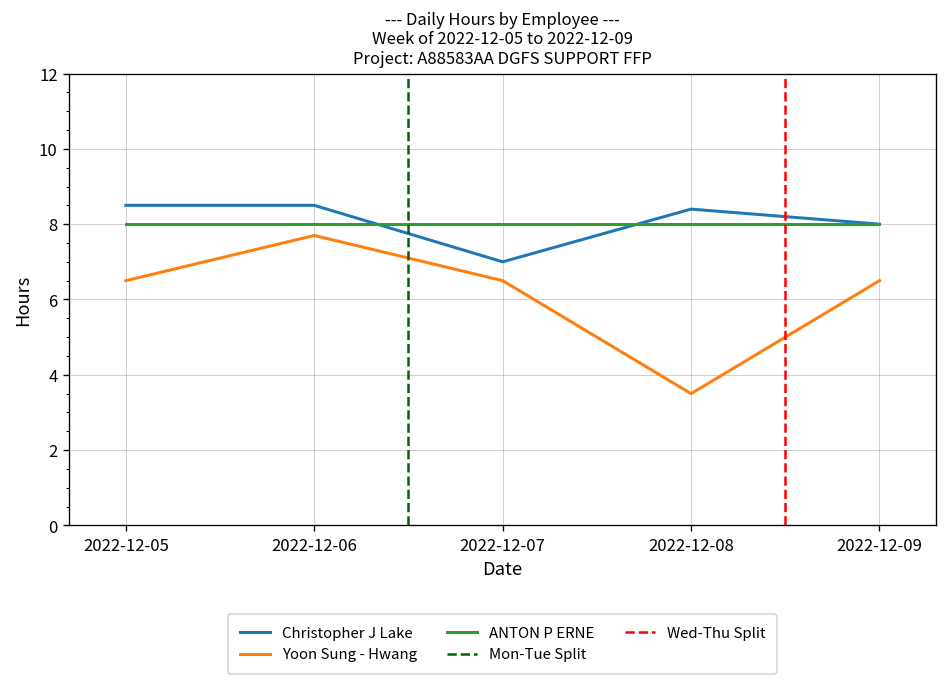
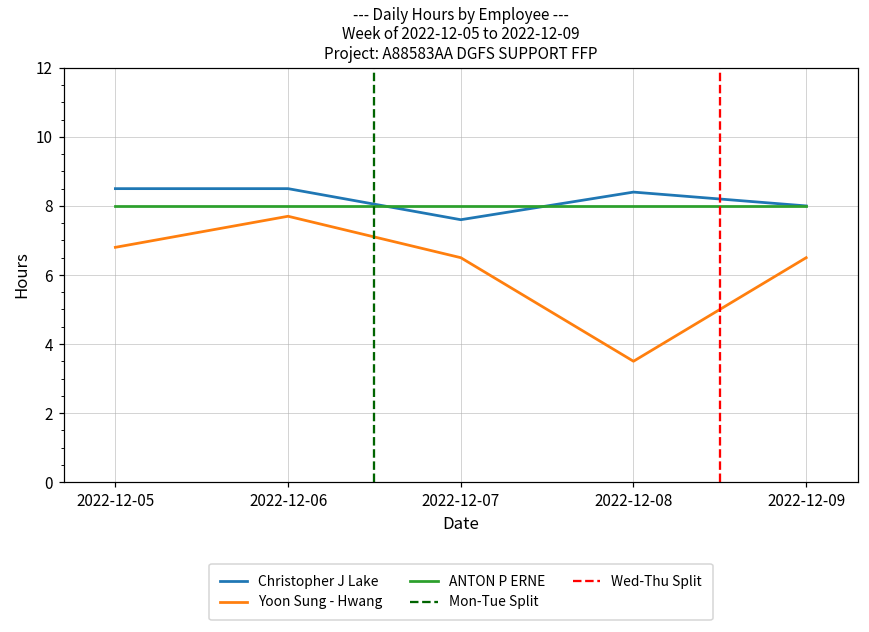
  {
    "Christopher J Lake": {
      "2022-12-05": 8.5,
      "2022-12-06": 8.5,
-     "2022-12-07": 7.0,
+     "2022-12-07": 7.6,
      "2022-12-08": 8.4
    },
    "Yoon Sung - Hwang": {
-     "2022-12-05": 6.5,
+     "2022-12-05": 6.8,
      "2022-12-06": 7.7,
      "2022-12-07": 6.5,
      "2022-12-08": 3.5,
      "2022-12-09": 6.5
    },
    "ANTON P ERNE": {
      "2022-12-05": 8.0,
      "2022-12-06": 8.0,
      "2022-12-07": 8.0,
      "2022-12-08": 8.0
    }
  }
